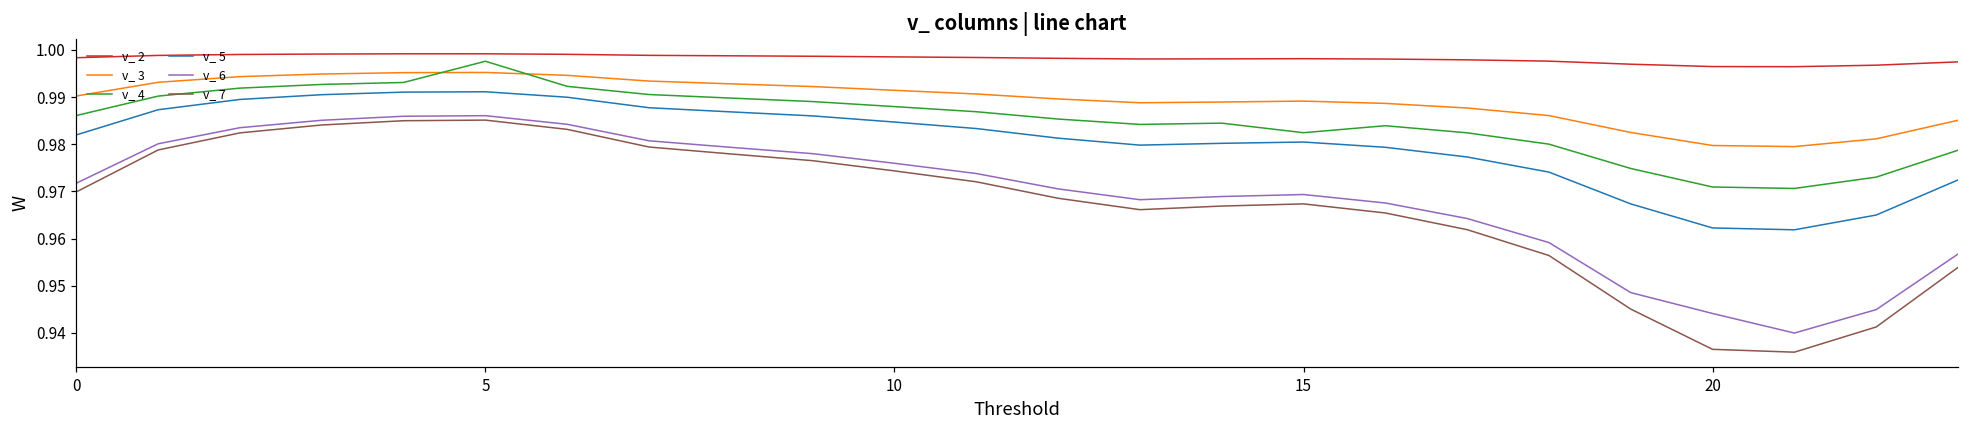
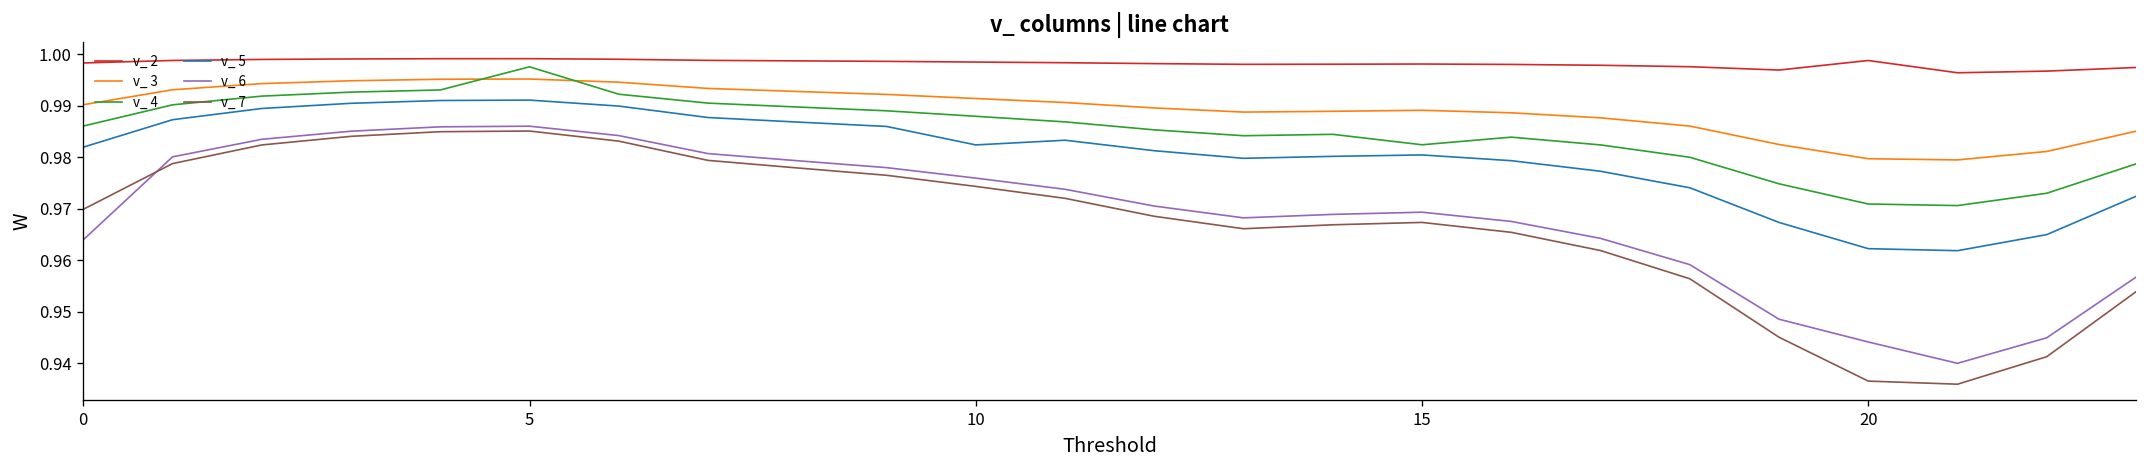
  {
    "v_ 2": {
      "0": 0.998,
      "5": 0.999,
      "10": 0.999,
      "15": 0.998,
-     "20": 0.996
+     "20": 0.999
    },
    "v_ 3": {
      "0": 0.990,
      "5": 0.995,
      "10": 0.991,
      "15": 0.989,
      "20": 0.980
    },
    "v_ 4": {
      "0": 0.986,
      "5": 0.998,
      "10": 0.988,
      "15": 0.982,
      "20": 0.971
    },
    "v_ 5": {
      "0": 0.982,
      "5": 0.991,
-     "10": 0.985,
+     "10": 0.982,
      "15": 0.980,
      "20": 0.962
    },
    "v_ 6": {
-     "0": 0.972,
+     "0": 0.964,
      "5": 0.986,
      "10": 0.976,
      "15": 0.969,
      "20": 0.944
    },
    "v_ 7": {
      "0": 0.970,
      "5": 0.985,
      "10": 0.974,
      "15": 0.967,
      "20": 0.937
    }
  }
